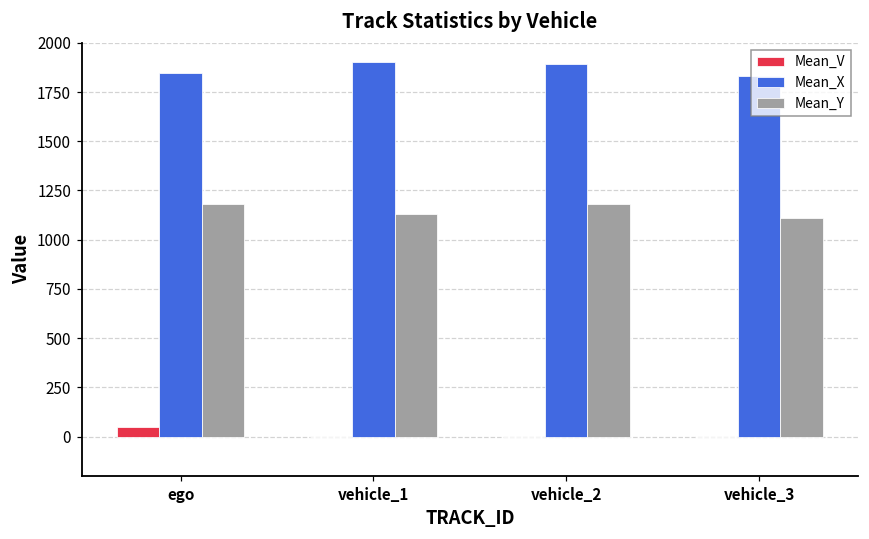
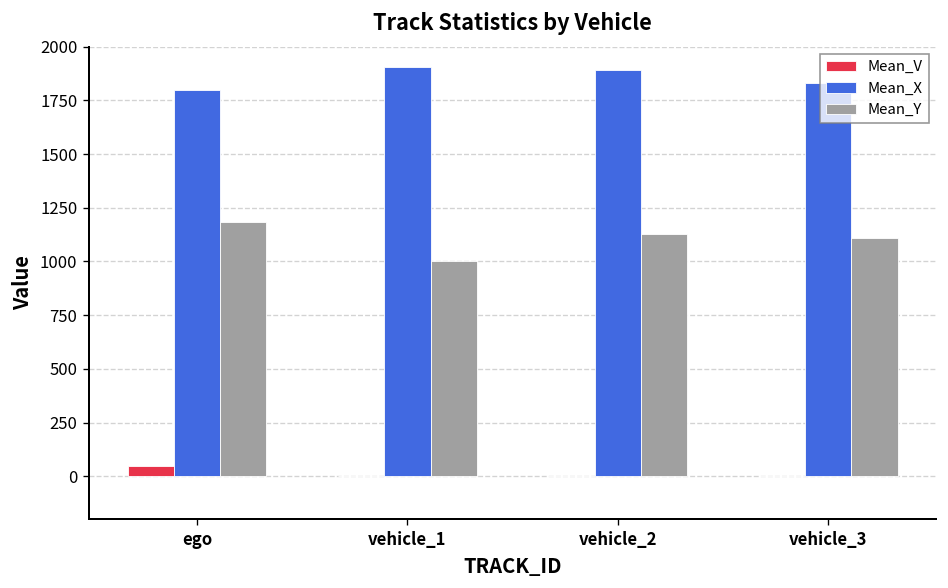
  {
    "Mean_V": {
      "ego": 50,
      "vehicle_1": 0,
      "vehicle_2": 0,
      "vehicle_3": 0
    },
    "Mean_X": {
-     "ego": 1850,
+     "ego": 1800,
      "vehicle_1": 1900,
      "vehicle_2": 1890
    },
    "Mean_Y": {
      "ego": 1180,
-     "vehicle_1": 1130,
-     "vehicle_2": 1180,
+     "vehicle_1": 1000,
+     "vehicle_2": 1130,
      "vehicle_3": 1110
    }
  }
